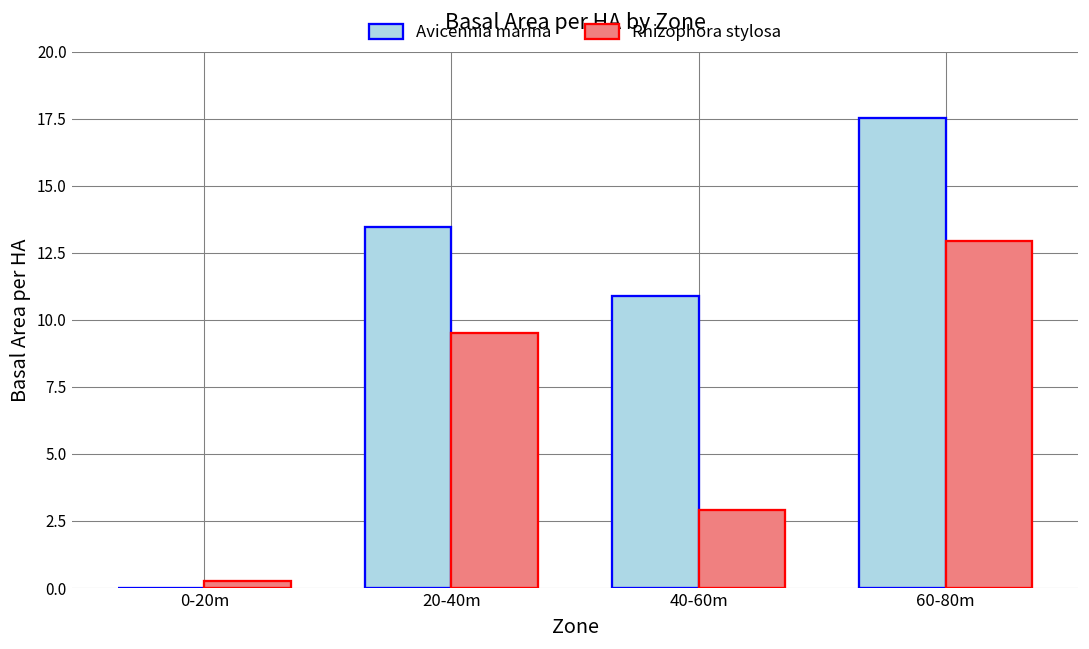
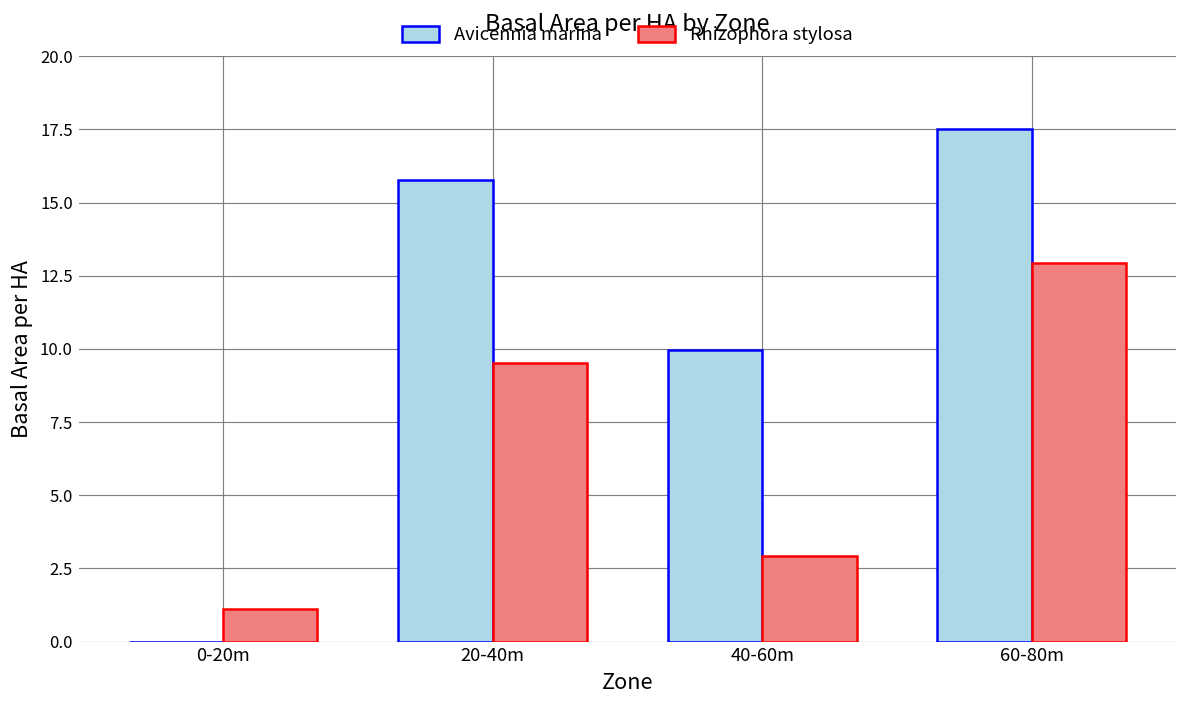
  {
    "Avicennia marina": {
      "0-20m": 0.0,
-     "20-40m": 13.4,
-     "40-60m": 10.9,
+     "20-40m": 15.8,
+     "40-60m": 10.0,
      "60-80m": 17.5
    },
    "Rhizophora stylosa": {
-     "0-20m": 0.3,
+     "0-20m": 1.1,
      "20-40m": 9.5,
      "40-60m": 2.9,
      "60-80m": 12.9
    }
  }
